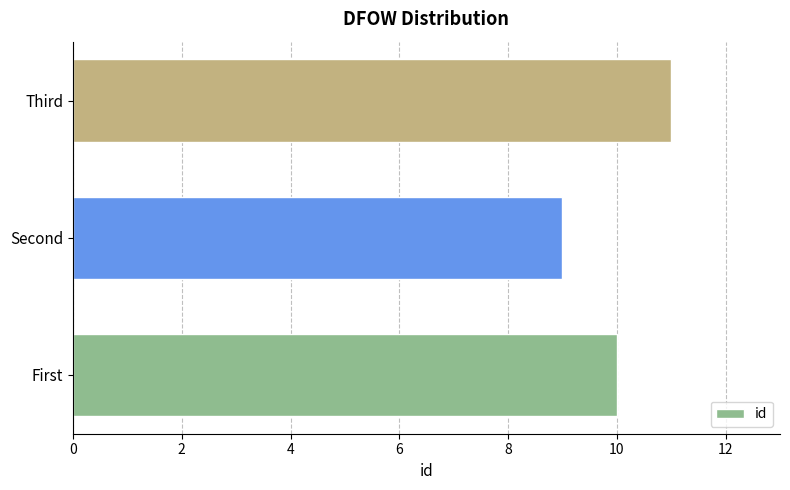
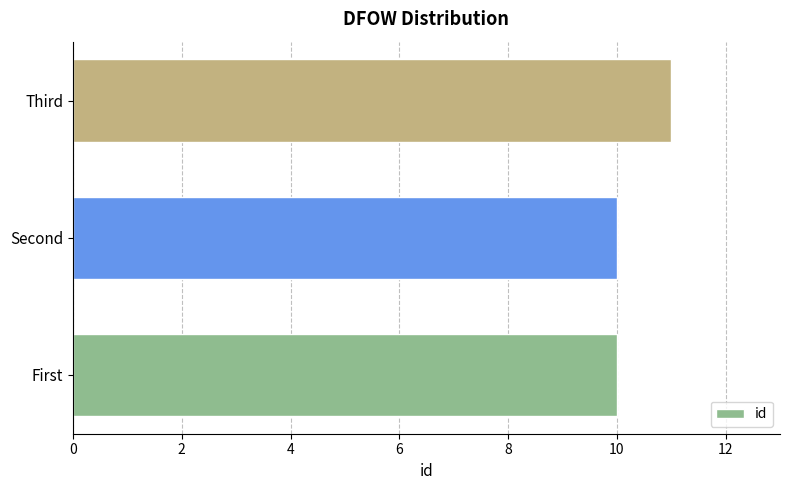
  {
    "Third": 11,
-   "Second": 9,
+   "Second": 10,
    "First": 10
  }
